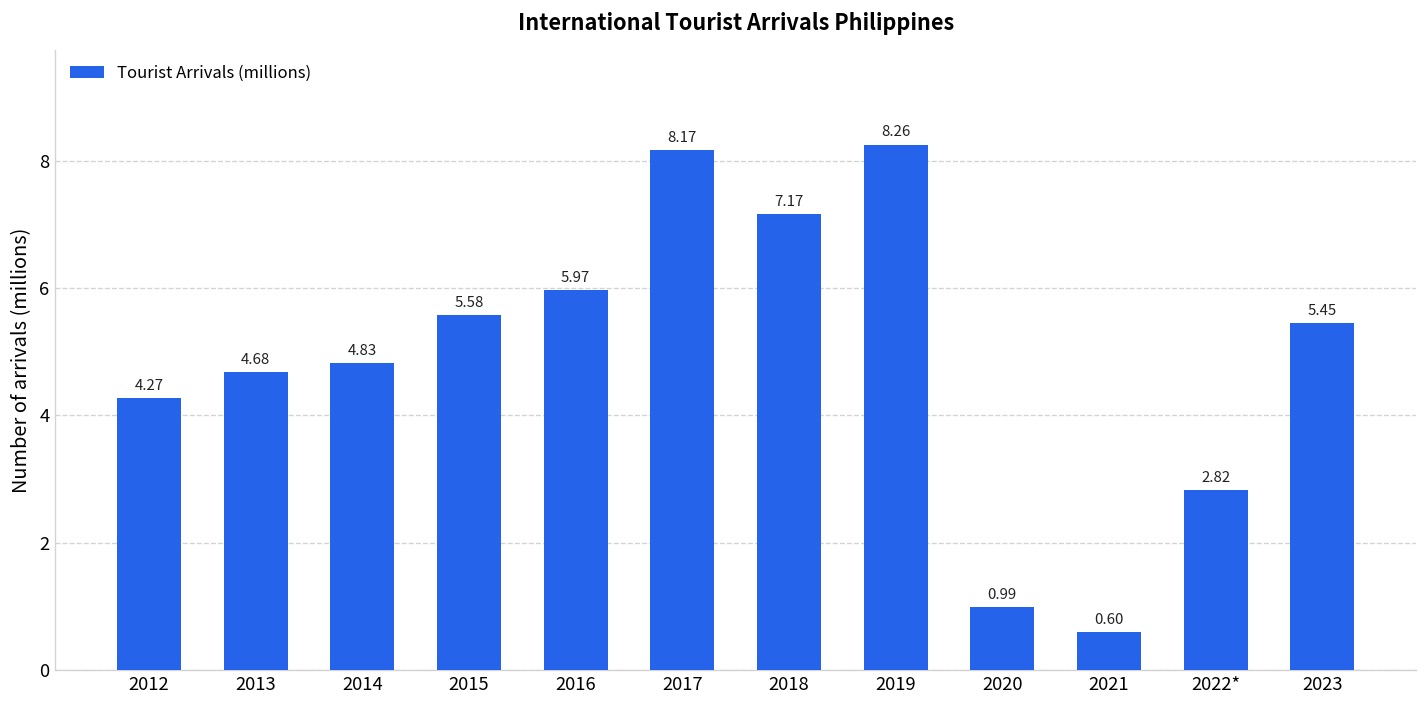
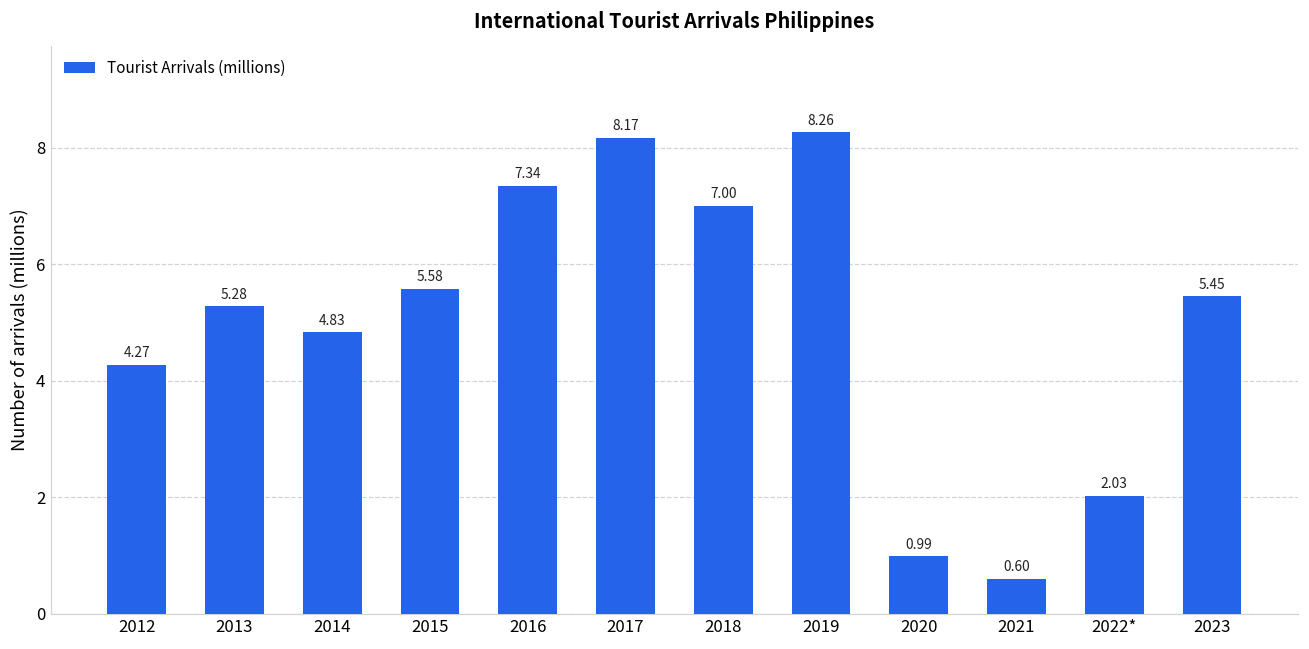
  {
    "2012": 4.27,
-   "2013": 4.68,
+   "2013": 5.28,
    "2014": 4.83,
    "2015": 5.58,
-   "2016": 5.97,
+   "2016": 7.34,
    "2017": 8.17,
-   "2018": 7.17,
+   "2018": 7.00,
    "2019": 8.26,
    "2020": 0.99,
    "2021": 0.60,
-   "2022*": 2.82,
+   "2022*": 2.03,
    "2023": 5.45
  }
